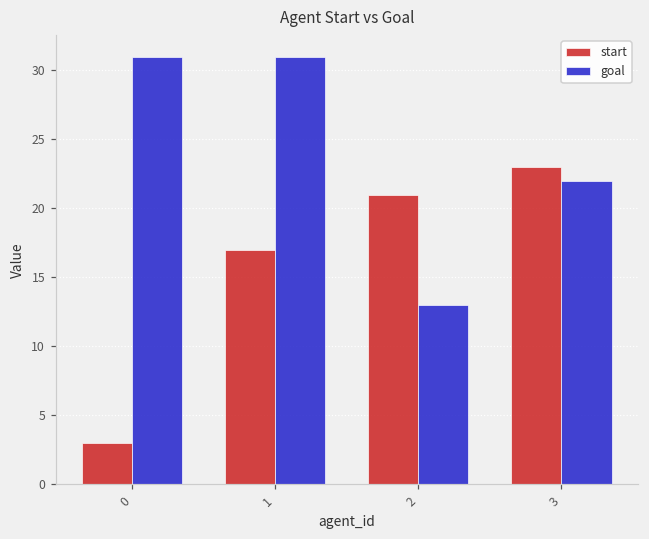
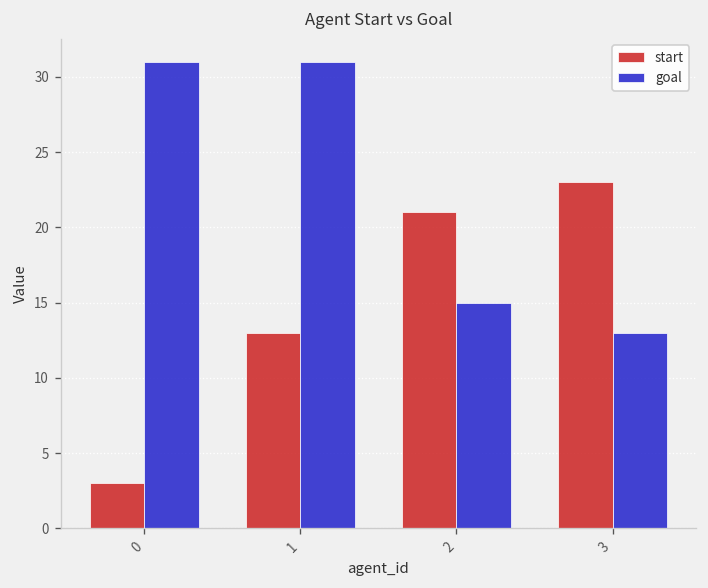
  {
    "start": {
      "0": 3,
-     "1": 17,
+     "1": 13,
      "2": 21,
      "3": 23
    },
    "goal": {
      "0": 31,
      "1": 31,
-     "2": 13,
-     "3": 22
+     "2": 15,
+     "3": 13
    }
  }
